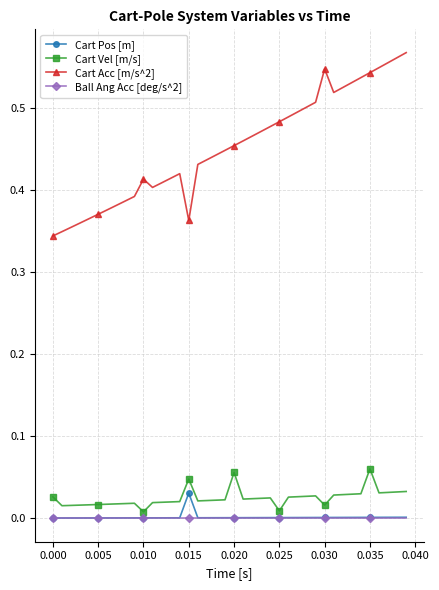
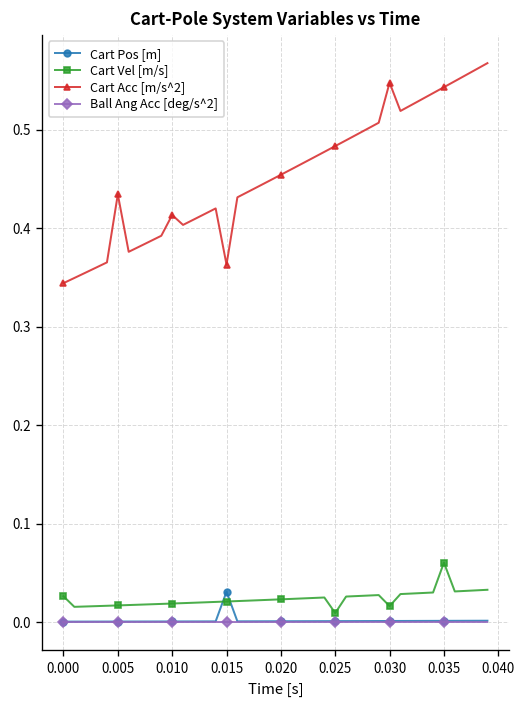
  {
    "Cart Pos [m]": {
      "0.015": 0.03
    },
    "Cart Vel [m/s]": {
      "0.000": 0.03,
      "0.005": 0.02,
-     "0.010": 0.01,
-     "0.015": 0.05,
-     "0.020": 0.06,
+     "0.010": 0.02,
+     "0.015": 0.02,
+     "0.020": 0.02,
      "0.025": 0.01,
      "0.030": 0.02,
      "0.035": 0.06
    },
    "Cart Acc [m/s^2]": {
      "0.000": 0.34,
-     "0.005": 0.37,
+     "0.005": 0.43,
      "0.010": 0.41,
      "0.015": 0.36,
      "0.020": 0.45,
      "0.025": 0.48,
      "0.030": 0.55,
      "0.035": 0.54
    },
    "Ball Ang Acc [deg/s^2]": {
      "0.015": 0.00
    }
  }
